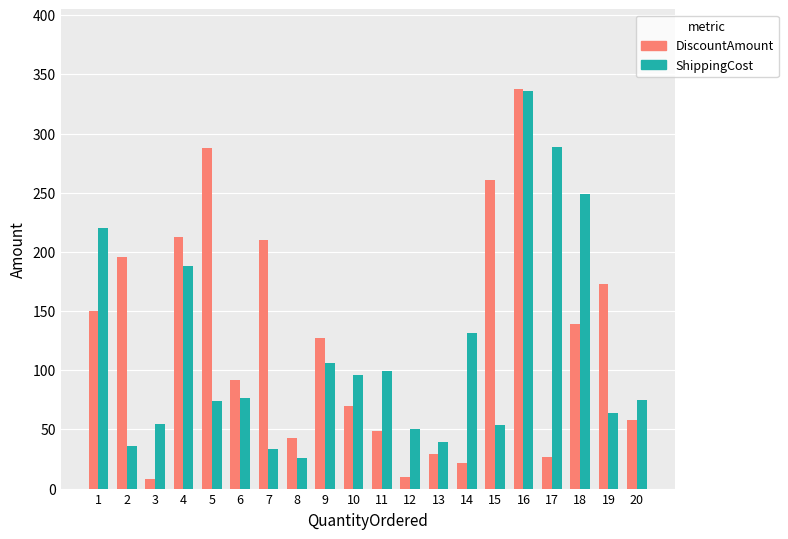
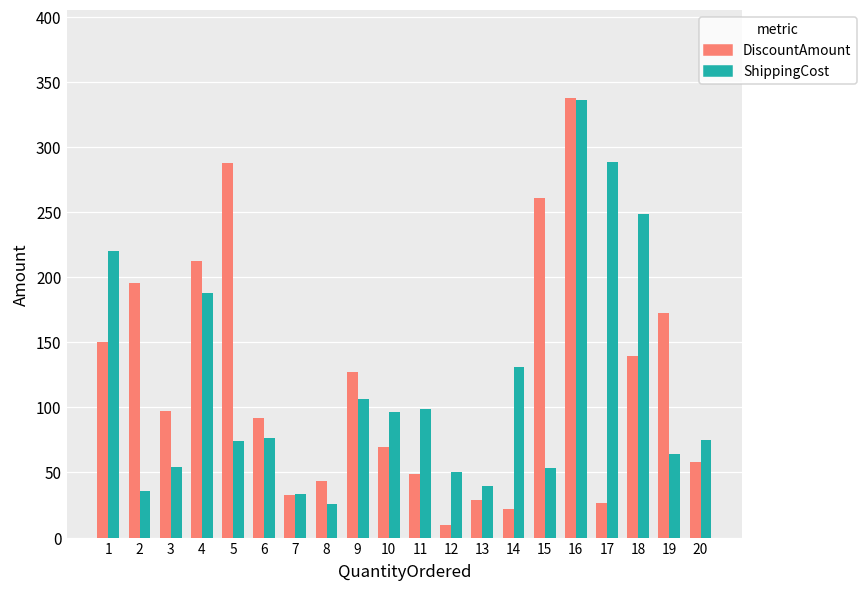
  {
    "DiscountAmount": {
      "1": 150,
      "2": 196,
-     "3": 8,
+     "3": 97,
      "4": 212,
      "5": 288,
      "6": 92,
-     "7": 210,
+     "7": 32,
      "8": 43,
      "9": 127,
      "10": 69,
      "11": 48,
      "12": 10,
      "13": 29,
      "14": 22,
      "15": 261,
      "16": 337,
      "17": 26,
      "18": 139,
      "19": 173,
      "20": 58
    },
    "ShippingCost": {
      "1": 220,
      "2": 36,
      "3": 54,
      "4": 188,
      "5": 74,
      "6": 77,
      "7": 34,
      "8": 26,
      "9": 106,
      "10": 96,
      "11": 99,
      "12": 50,
      "13": 39,
      "14": 131,
      "15": 54,
      "16": 336,
      "17": 288,
      "18": 249,
      "19": 64,
      "20": 75
    }
  }
